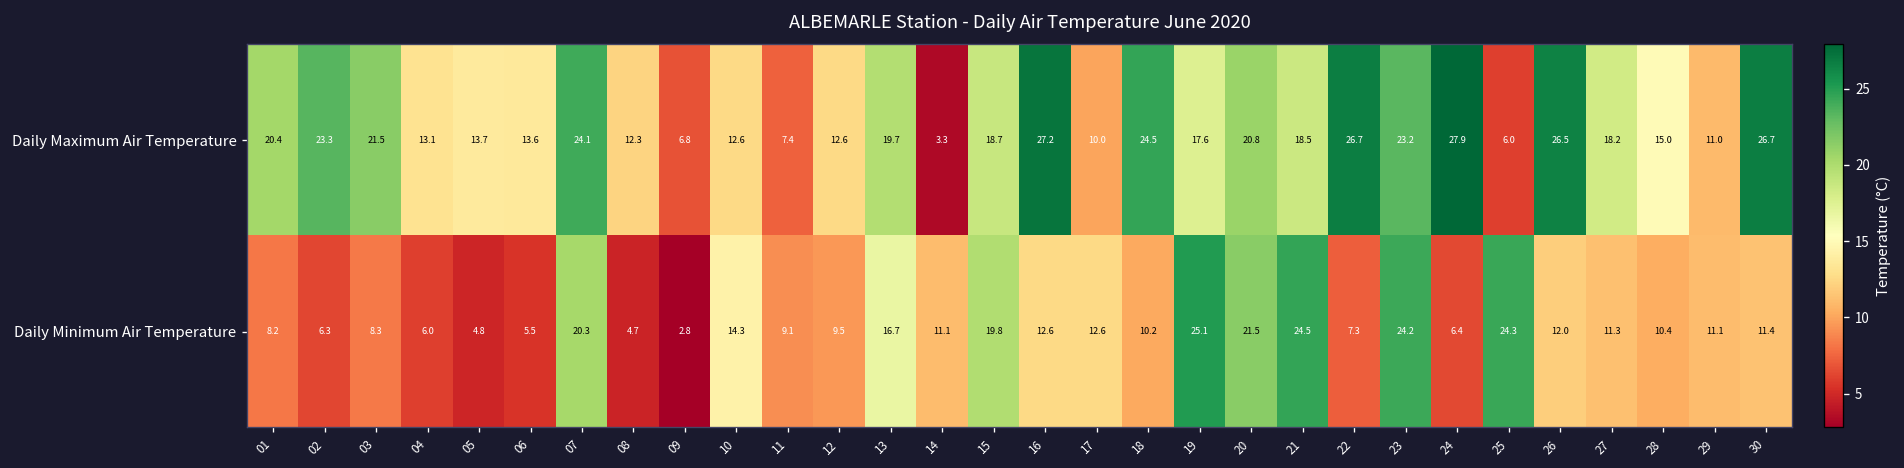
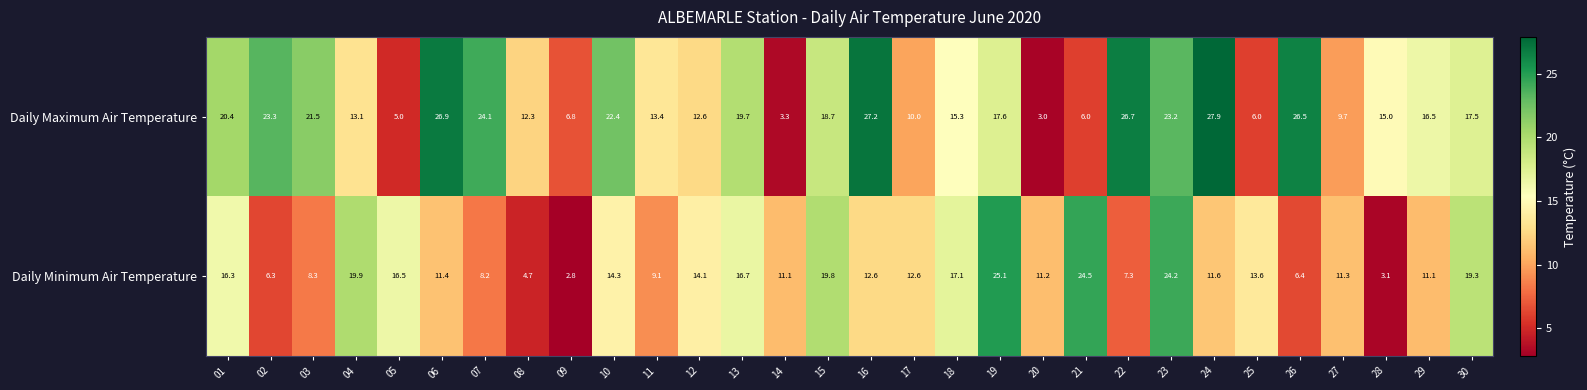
  {
    "Daily Maximum Air Temperature": {
      "01": 20.4,
      "02": 23.3,
      "03": 21.5,
      "04": 13.1,
-     "05": 13.7,
-     "06": 13.6,
+     "05": 5.0,
+     "06": 26.9,
      "07": 24.1,
      "08": 12.3,
      "09": 6.8,
-     "10": 12.6,
-     "11": 7.4,
+     "10": 22.4,
+     "11": 13.4,
      "12": 12.6,
      "13": 19.7,
      "14": 3.3,
      "15": 18.7,
      "16": 27.2,
      "17": 10.0,
-     "18": 24.5,
+     "18": 15.3,
      "19": 17.6,
-     "20": 20.8,
-     "21": 18.5,
+     "20": 3.0,
+     "21": 6.0,
      "22": 26.7,
      "23": 23.2,
      "24": 27.9,
      "25": 6.0,
      "26": 26.5,
-     "27": 18.2,
+     "27": 9.7,
      "28": 15.0,
-     "29": 11.0,
-     "30": 26.7
+     "29": 16.5,
+     "30": 17.5
    },
    "Daily Minimum Air Temperature": {
-     "01": 8.2,
+     "01": 16.3,
      "02": 6.3,
      "03": 8.3,
-     "04": 6.0,
-     "05": 4.8,
-     "06": 5.5,
-     "07": 20.3,
+     "04": 19.9,
+     "05": 16.5,
+     "06": 11.4,
+     "07": 8.2,
      "08": 4.7,
      "09": 2.8,
      "10": 14.3,
      "11": 9.1,
-     "12": 9.5,
+     "12": 14.1,
      "13": 16.7,
      "14": 11.1,
      "15": 19.8,
      "16": 12.6,
      "17": 12.6,
-     "18": 10.2,
+     "18": 17.1,
      "19": 25.1,
-     "20": 21.5,
+     "20": 11.2,
      "21": 24.5,
      "22": 7.3,
      "23": 24.2,
-     "24": 6.4,
-     "25": 24.3,
-     "26": 12.0,
+     "24": 11.6,
+     "25": 13.6,
+     "26": 6.4,
      "27": 11.3,
-     "28": 10.4,
+     "28": 3.1,
      "29": 11.1,
-     "30": 11.4
+     "30": 19.3
    }
  }
